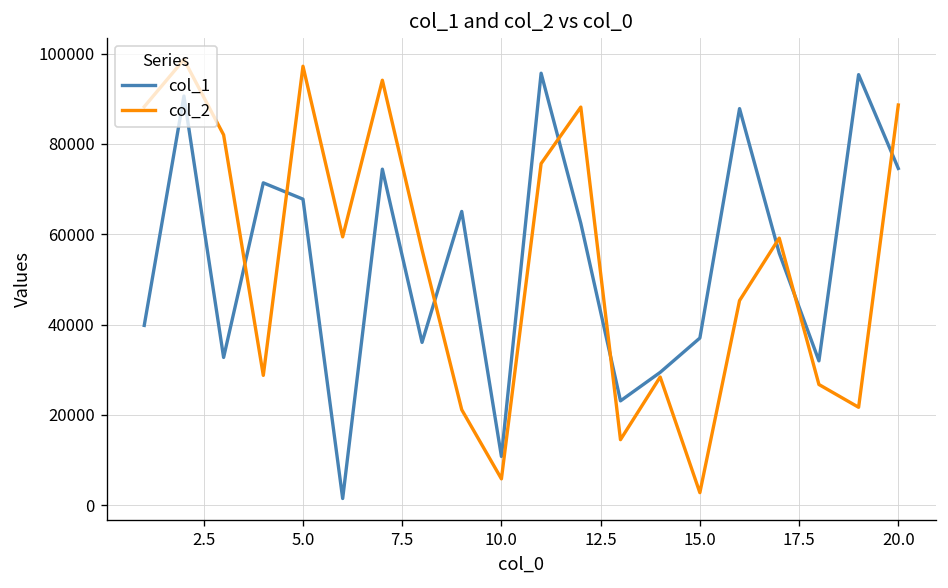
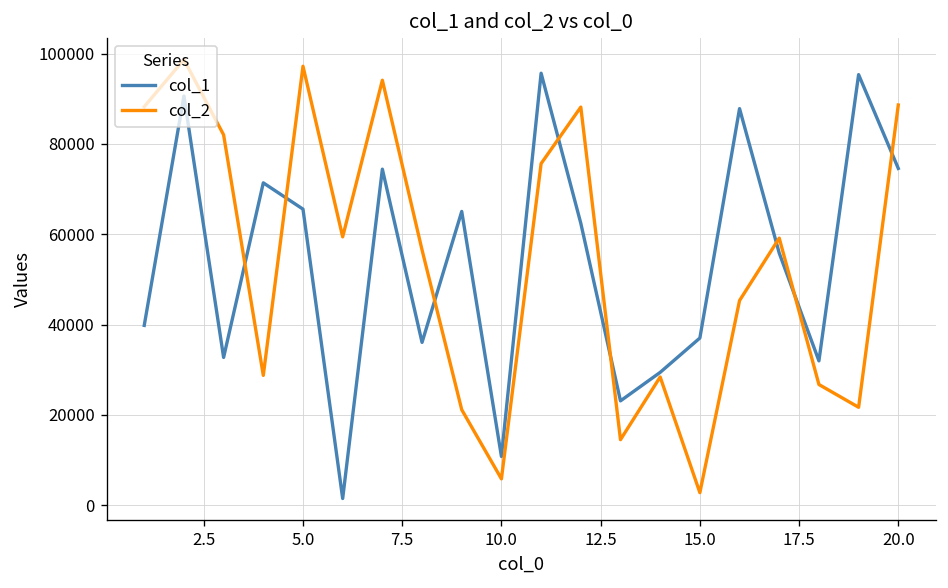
  {
    "col_1": {
-     "5.0": 68000,
+     "5.0": 66000,
      "10.0": 11000,
      "15.0": 37000,
      "20.0": 75000
    },
    "col_2": {
      "5.0": 97000,
      "10.0": 6000,
      "15.0": 3000,
      "20.0": 89000
    }
  }
